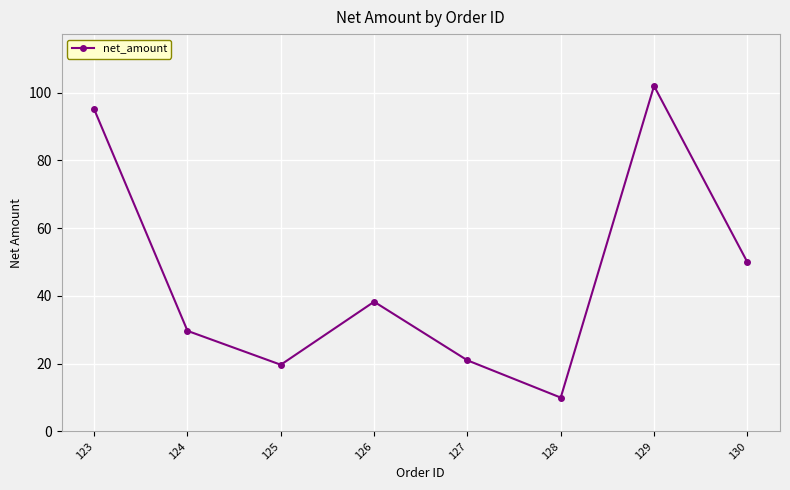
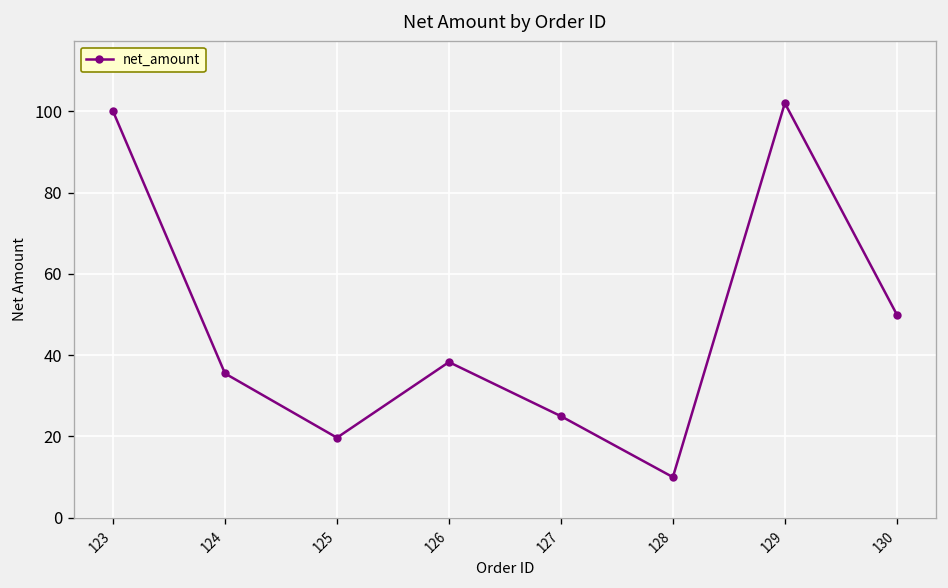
  {
-   "123": 95,
-   "124": 30,
+   "123": 100,
+   "124": 36,
    "125": 20,
    "126": 38,
-   "127": 21,
+   "127": 25,
    "128": 10,
    "129": 102,
    "130": 50
  }
